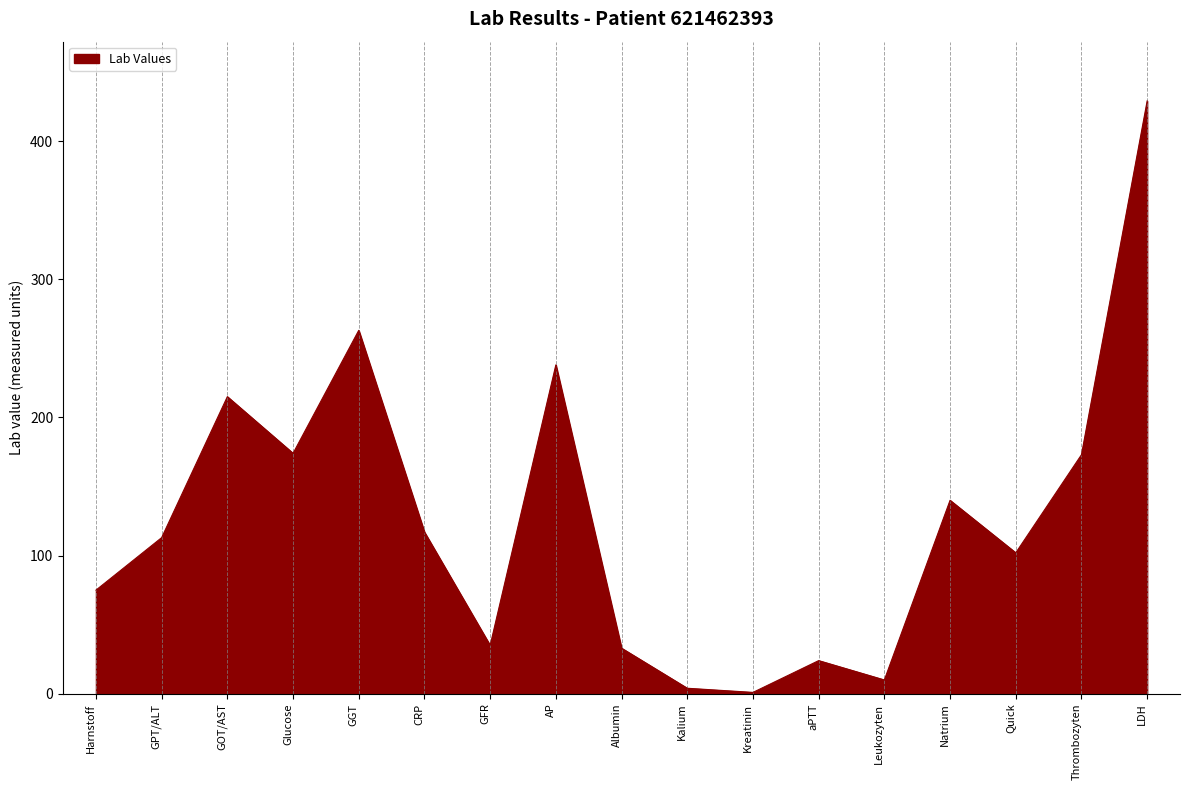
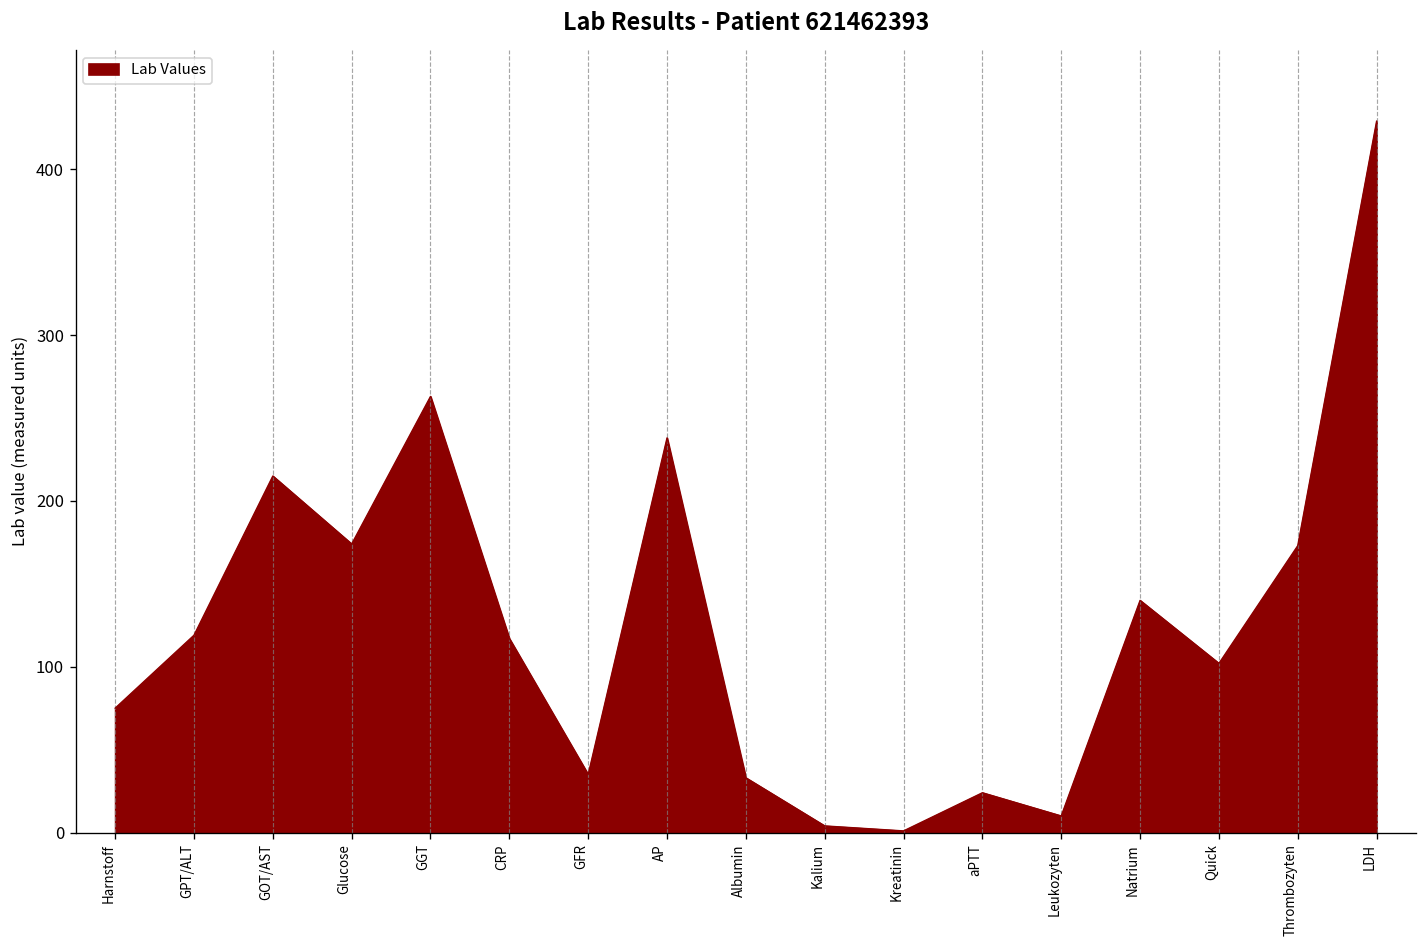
  {
    "Harnstoff": 75,
-   "GPT/ALT": 113,
+   "GPT/ALT": 119,
    "GOT/AST": 215,
    "Glucose": 174,
    "GGT": 263,
    "CRP": 117,
    "GFR": 35,
    "AP": 238,
    "Albumin": 33,
    "Kalium": 4,
    "Kreatinin": 1,
    "aPTT": 24,
    "Leukozyten": 10,
    "Natrium": 140,
    "Quick": 102,
    "Thrombozyten": 173,
    "LDH": 429
  }
